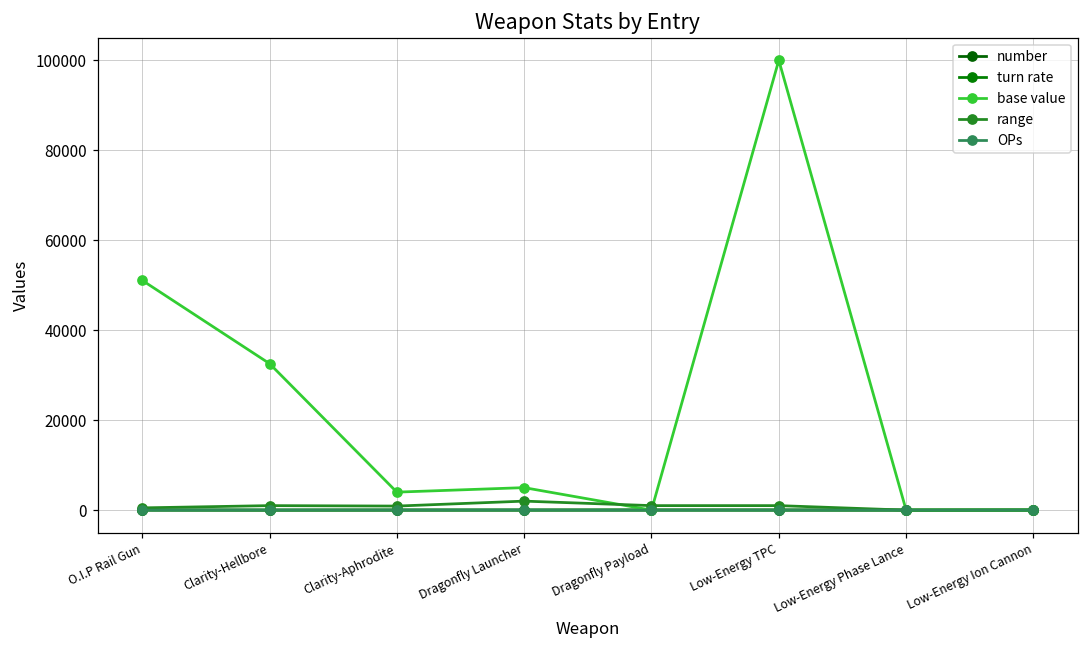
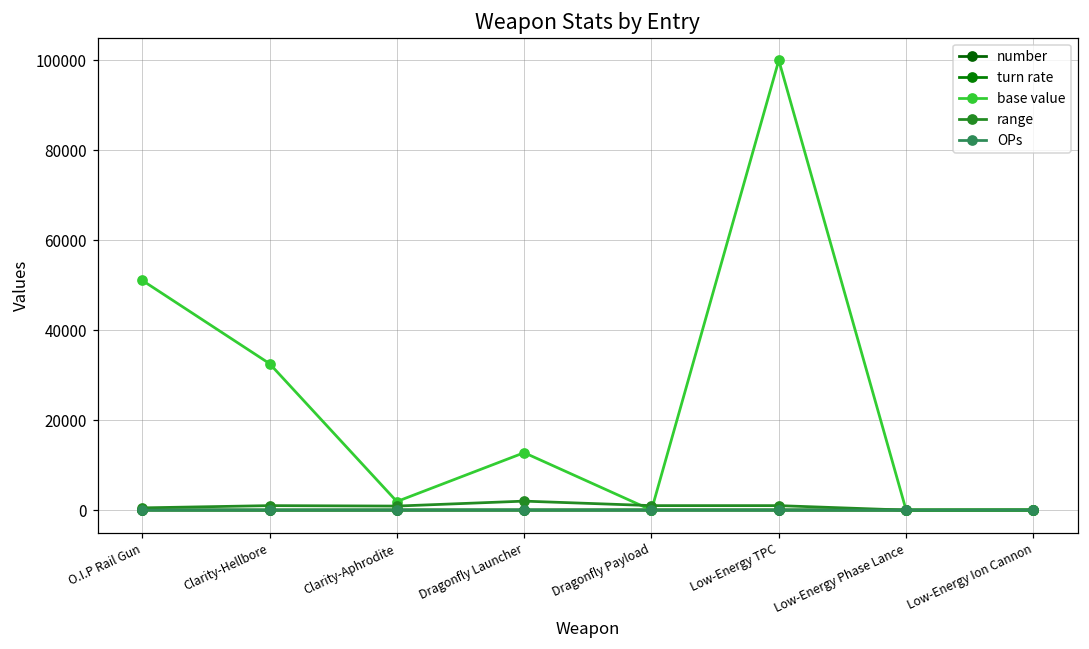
  {
    "base value": {
      "O.I.P Rail Gun": 51000,
      "Clarity-Hellbore": 33000,
-     "Clarity-Aphrodite": 4000,
-     "Dragonfly Launcher": 5000,
+     "Clarity-Aphrodite": 2000,
+     "Dragonfly Launcher": 13000,
      "Low-Energy TPC": 100000
    }
  }
